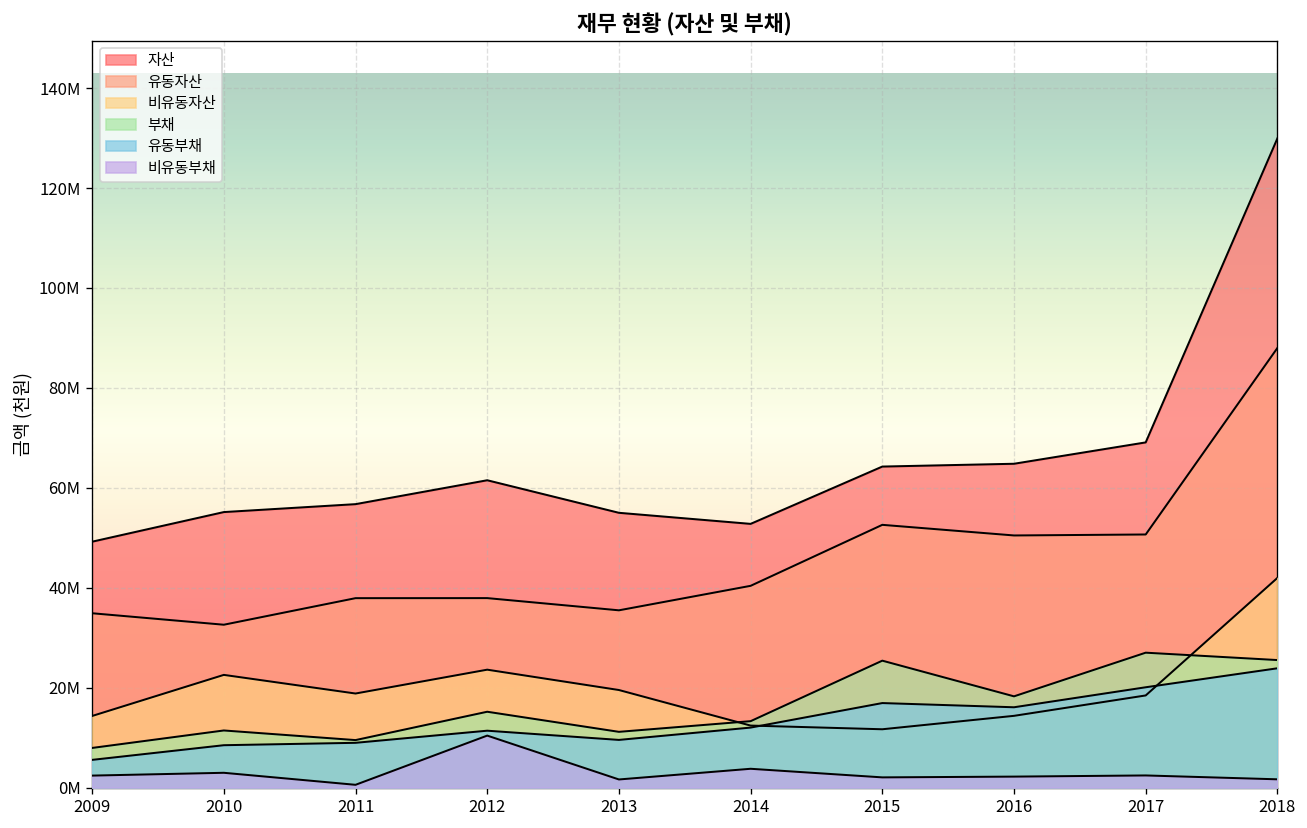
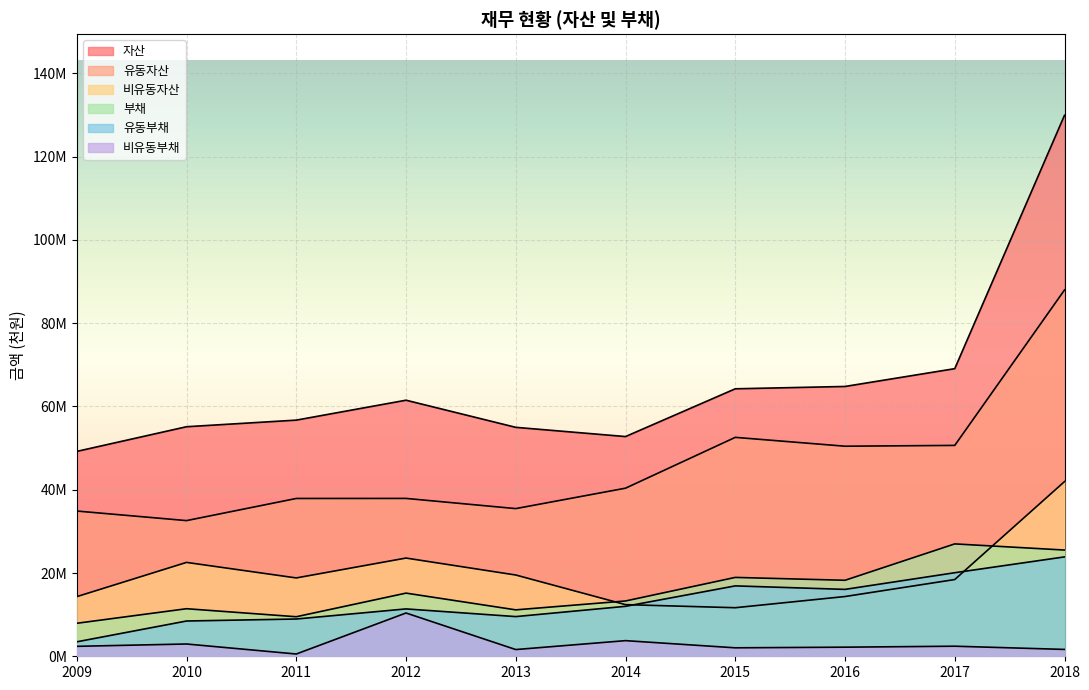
  {
    "부채": {
      "2009": 8000000,
      "2010": 11000000,
      "2012": 15000000,
      "2013": 11000000,
      "2014": 13000000,
-     "2015": 25000000,
+     "2015": 19000000,
      "2016": 18000000,
      "2017": 27000000,
      "2018": 26000000
    },
    "유동부채": {
-     "2009": 6000000,
+     "2009": 3000000,
      "2010": 8000000,
      "2012": 11000000,
      "2013": 10000000,
      "2015": 17000000,
      "2016": 16000000,
      "2017": 20000000,
      "2018": 24000000
    },
    "비유동부채": {
      "2009": 2000000,
      "2010": 3000000,
      "2011": 1000000,
      "2012": 10000000,
      "2013": 2000000,
      "2014": 4000000,
      "2015": 2000000,
      "2016": 2000000,
      "2017": 2000000,
      "2018": 2000000
    }
  }
